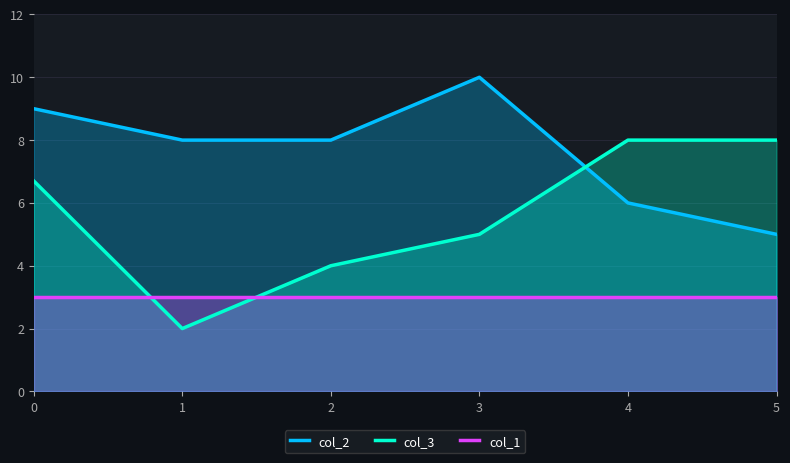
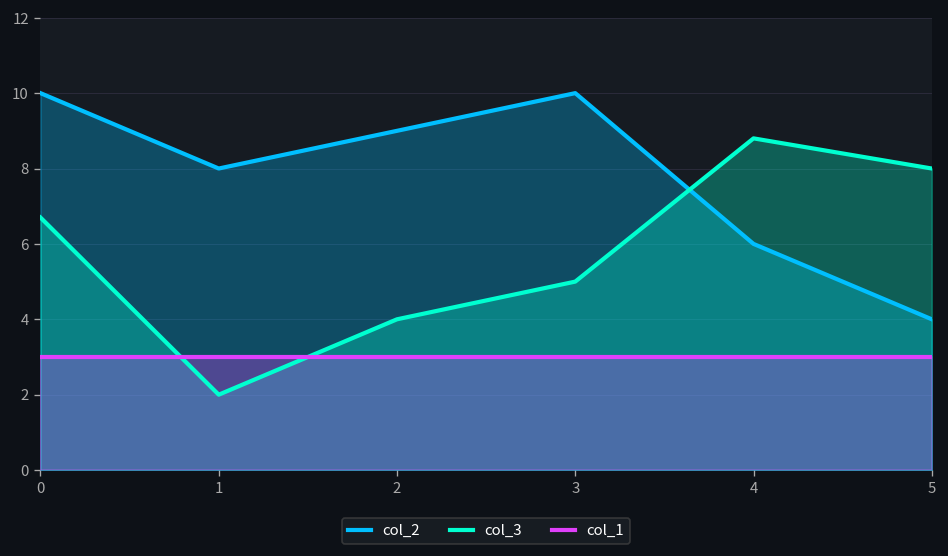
  {
    "col_2": {
-     "0": 9,
+     "0": 10,
      "1": 8,
-     "2": 8,
+     "2": 9,
      "3": 10,
      "4": 6,
-     "5": 5
+     "5": 4
    },
    "col_3": {
      "0": 6.7,
      "1": 2.0,
      "2": 4.0,
      "3": 5.0,
-     "4": 8.0,
+     "4": 8.8,
      "5": 8.0
    },
    "col_1": {
      "0": 3.0,
      "1": 3.0,
      "2": 3.0,
      "3": 3.0,
      "4": 3.0,
      "5": 3.0
    }
  }
